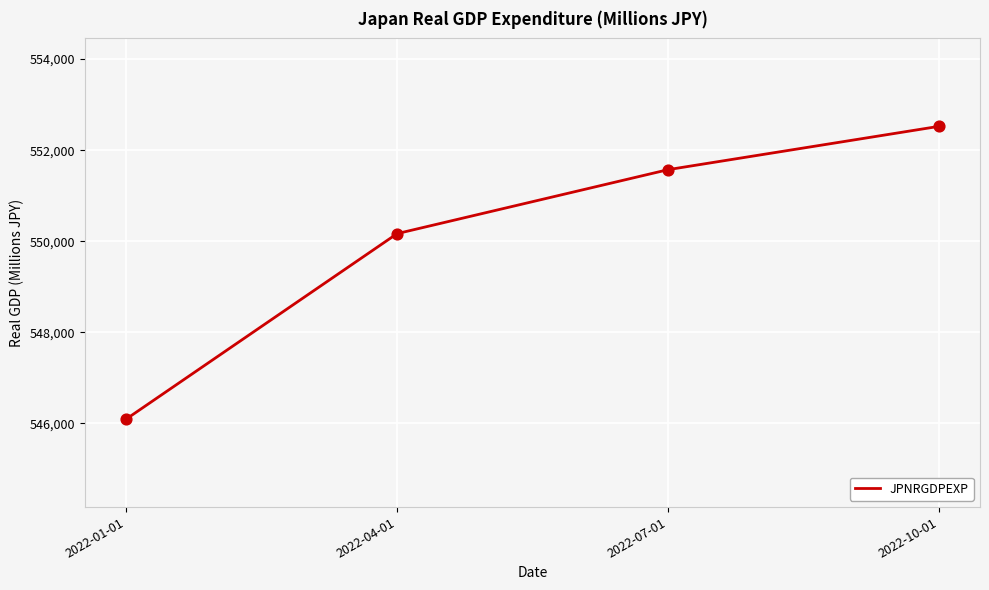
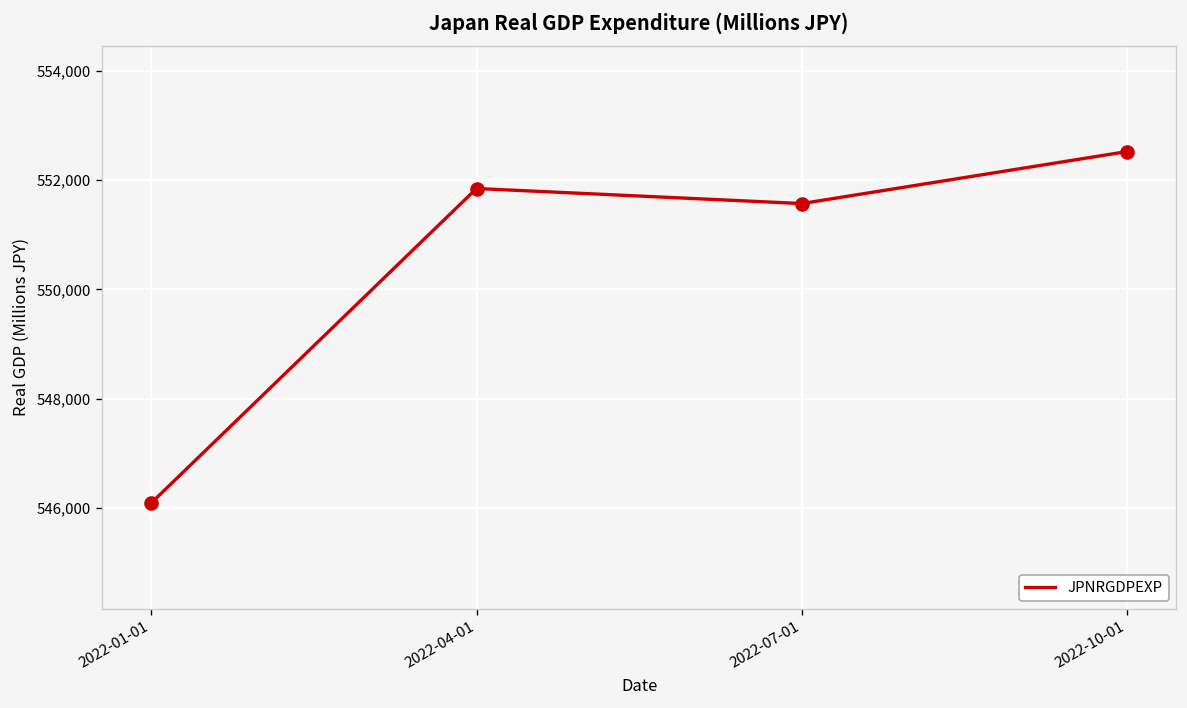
  {
    "2022-01-01": "546,100",
-   "2022-04-01": "550,200",
+   "2022-04-01": "551,800",
    "2022-07-01": "551,600",
    "2022-10-01": "552,500"
  }
